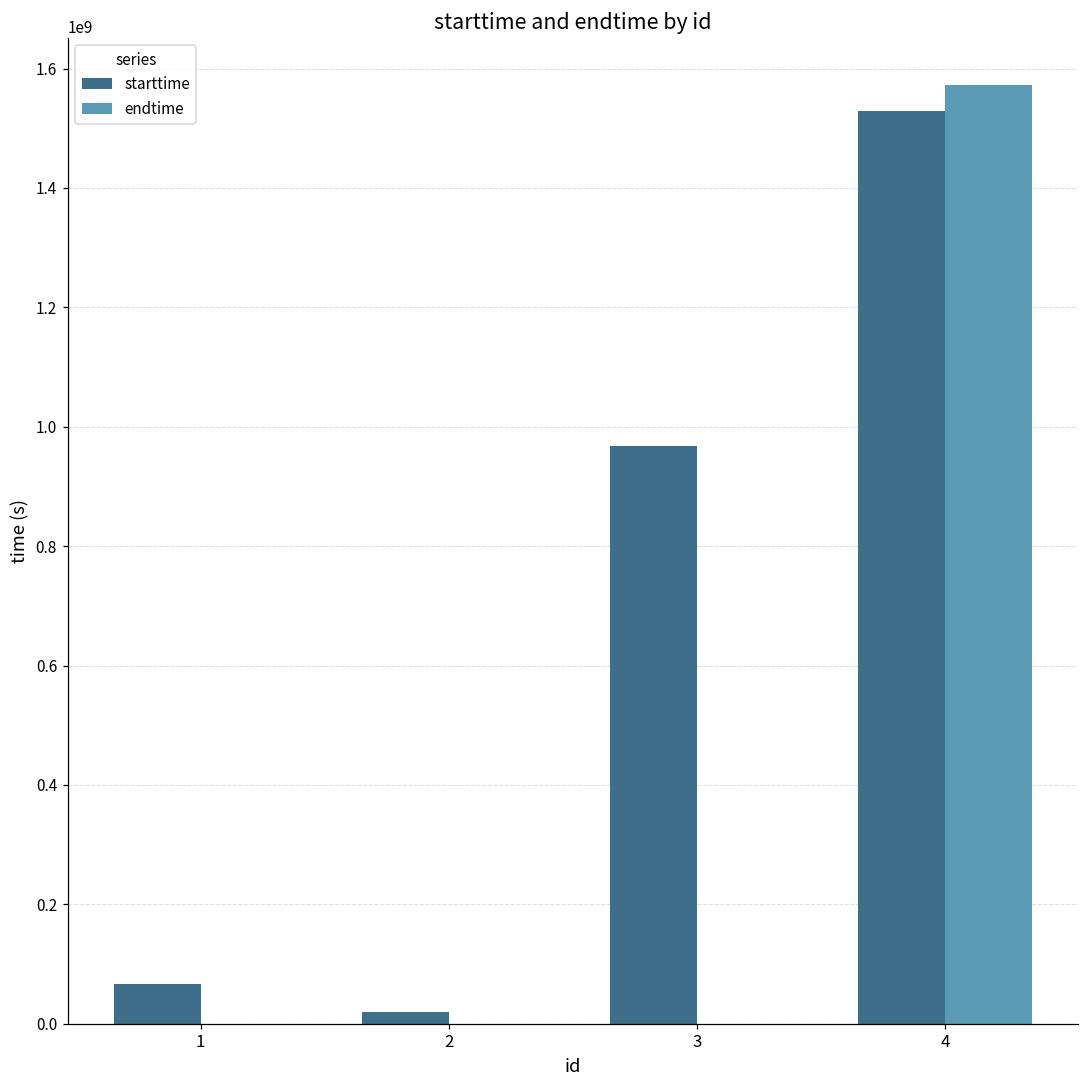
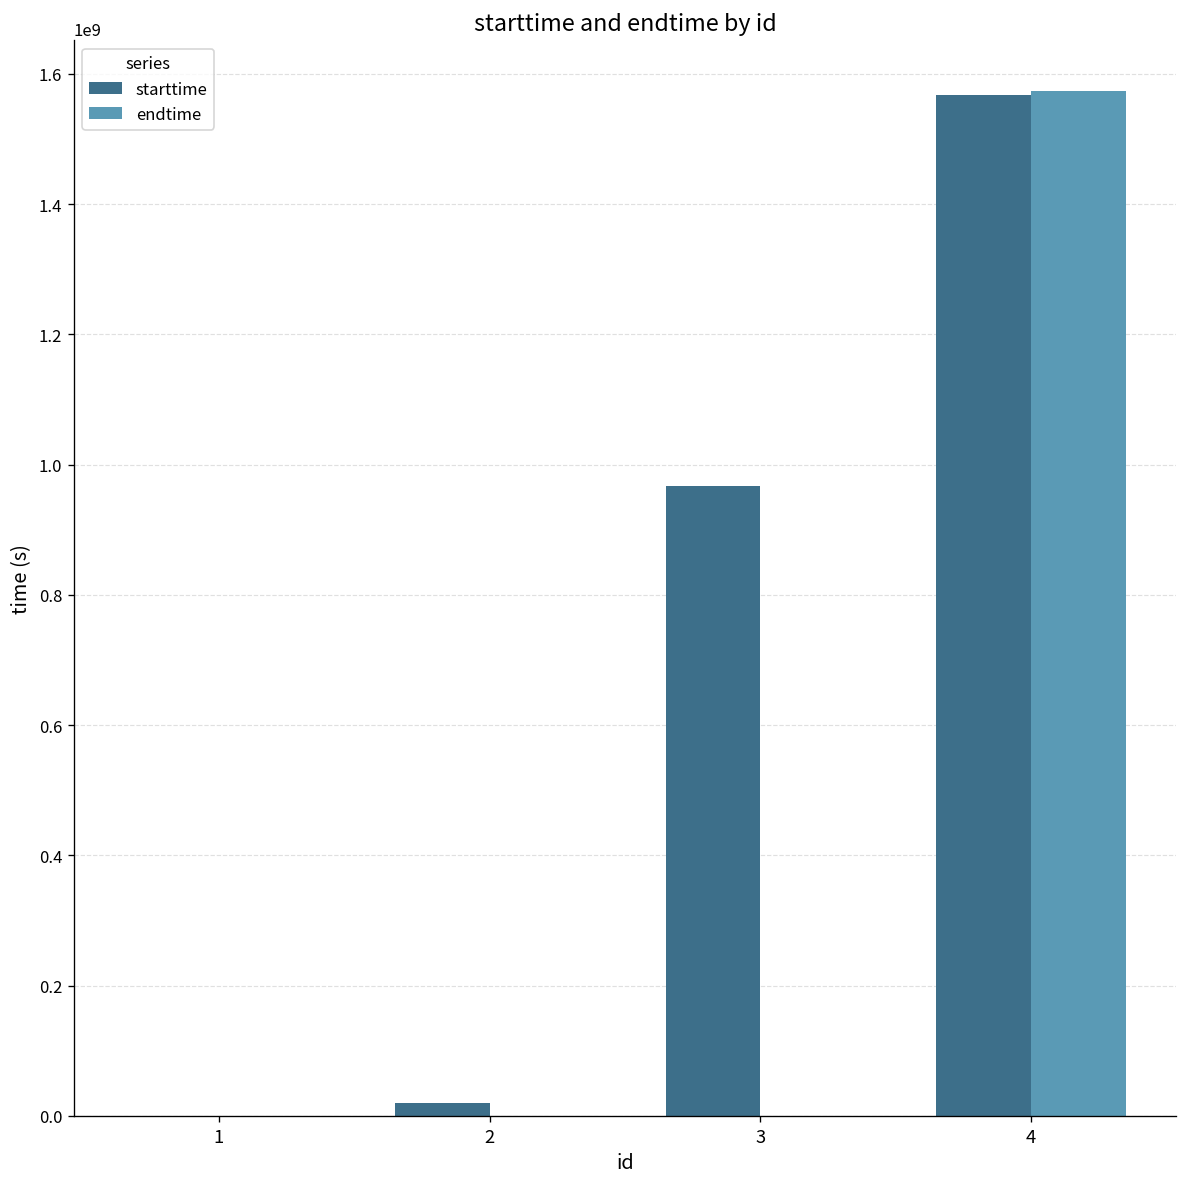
  {
    "starttime": {
-     "1": 70000000,
+     "1": 0,
      "2": 20000000,
      "3": 970000000,
-     "4": 1530000000
+     "4": 1570000000
    },
    "endtime": {
      "4": 1570000000
    }
  }
